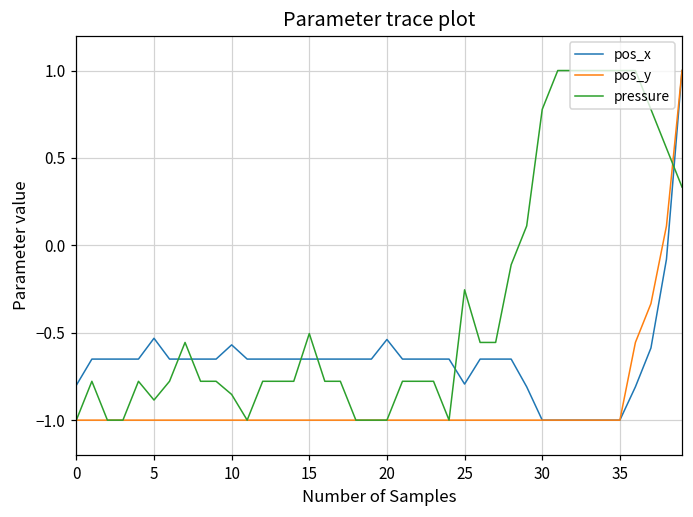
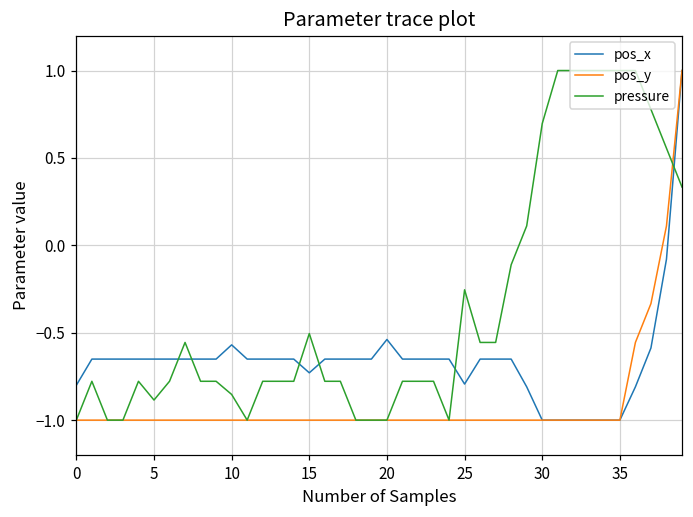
  {
    "pos_x": {
      "0": -0.80,
-     "5": -0.53,
+     "5": -0.65,
      "10": -0.57,
-     "15": -0.65,
+     "15": -0.73,
      "20": -0.54,
      "25": -0.79
    },
    "pos_y": {
      "5": -1.00,
      "10": -1.00,
      "15": -1.00,
      "25": -1.00
    },
    "pressure": {
      "5": -0.89,
      "10": -0.85,
      "15": -0.50,
      "25": -0.25,
-     "30": 0.78
+     "30": 0.70
    }
  }
